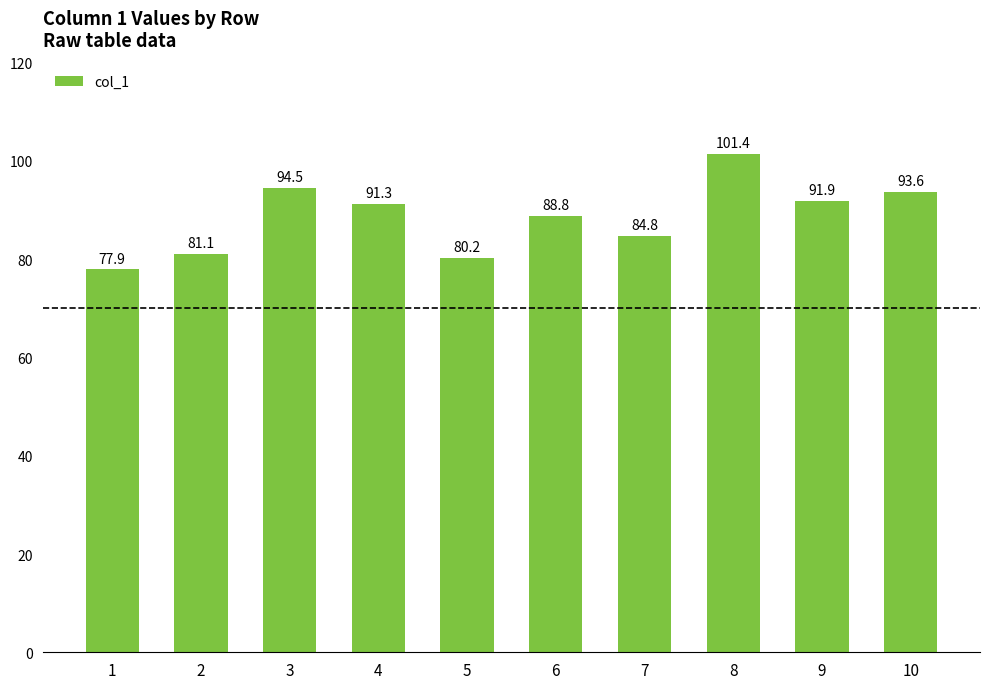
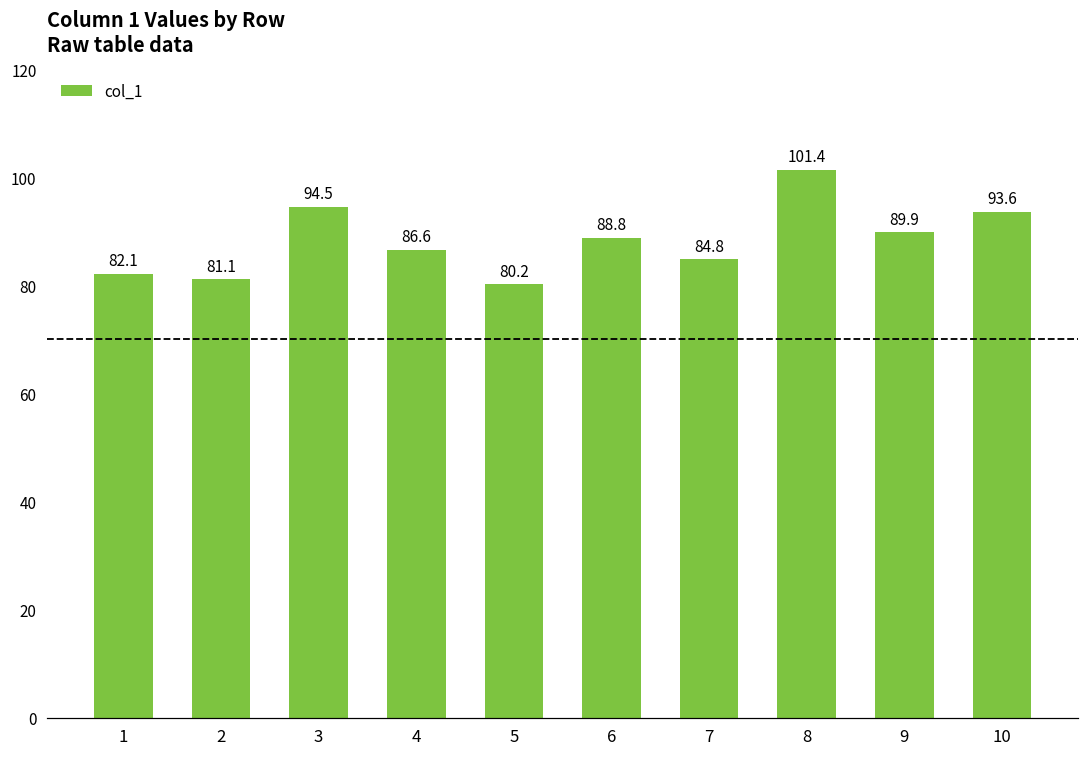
  {
-   "1": 77.9,
+   "1": 82.1,
    "2": 81.1,
    "3": 94.5,
-   "4": 91.3,
+   "4": 86.6,
    "5": 80.2,
    "6": 88.8,
    "7": 84.8,
    "8": 101.4,
-   "9": 91.9,
+   "9": 89.9,
    "10": 93.6
  }
